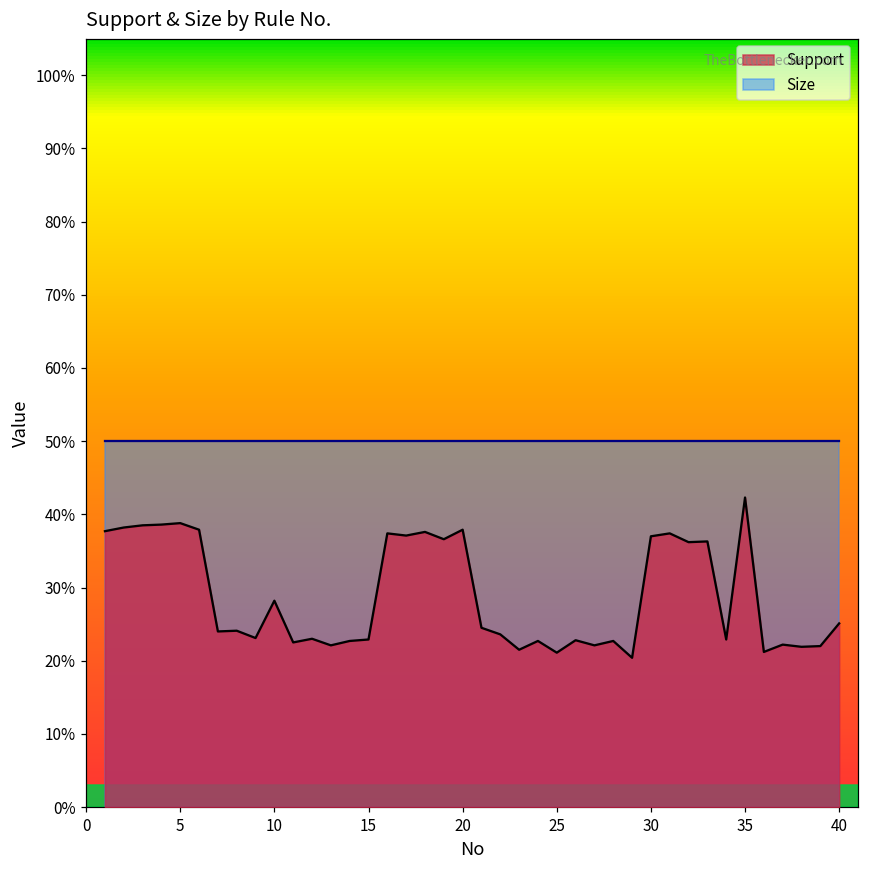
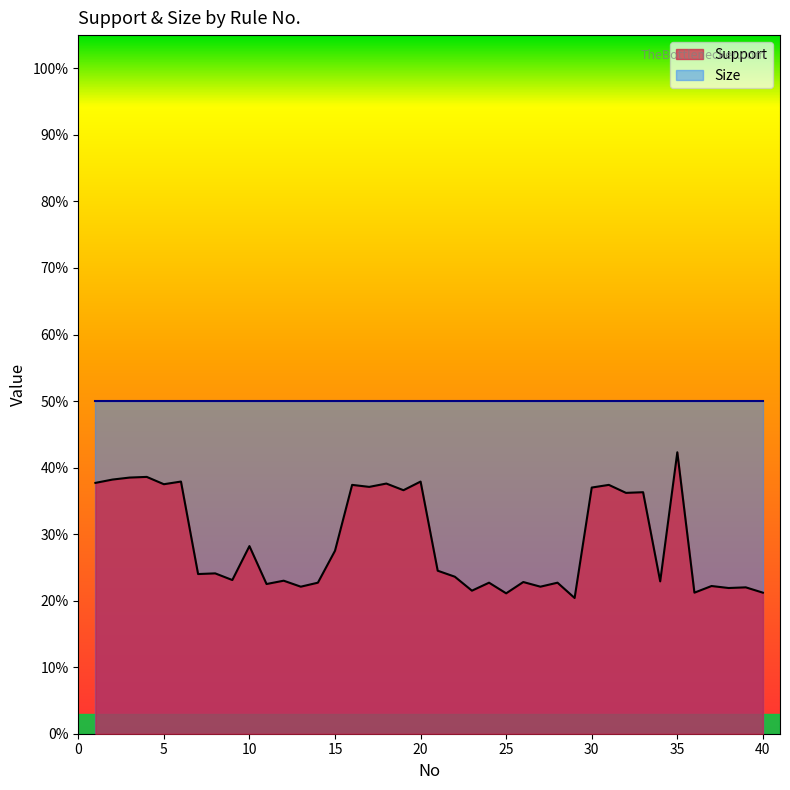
  {
    "Support": {
-     "5": "39%",
+     "5": "38%",
      "10": "28%",
-     "15": "23%",
+     "15": "28%",
      "20": "38%",
      "25": "21%",
      "30": "37%",
      "35": "42%",
-     "40": "25%"
+     "40": "21%"
    },
    "Size": {
      "5": "50%",
      "10": "50%",
      "15": "50%",
      "20": "50%",
      "25": "50%",
      "30": "50%",
      "35": "50%",
      "40": "50%"
    }
  }
